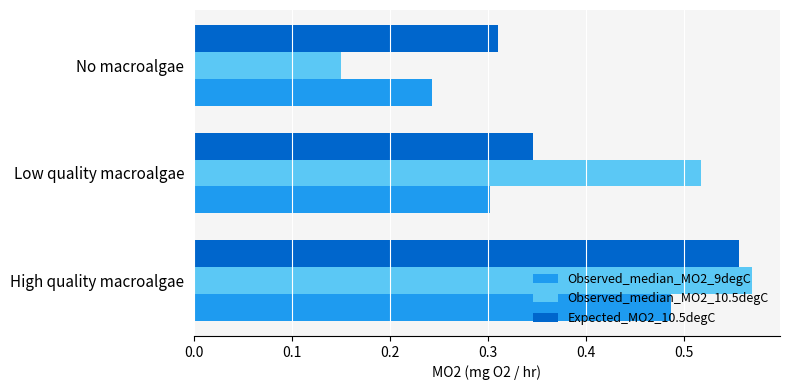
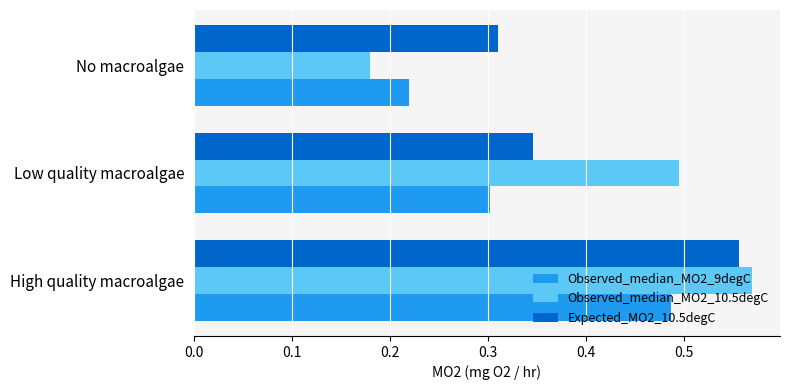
  {
    "Observed_median_MO2_9degC": {
-     "No macroalgae": 0.24,
+     "No macroalgae": 0.22,
      "Low quality macroalgae": 0.30,
      "High quality macroalgae": 0.49
    },
    "Observed_median_MO2_10.5degC": {
-     "No macroalgae": 0.15,
-     "Low quality macroalgae": 0.52,
+     "No macroalgae": 0.18,
+     "Low quality macroalgae": 0.50,
      "High quality macroalgae": 0.57
    },
    "Expected_MO2_10.5degC": {
      "No macroalgae": 0.31,
      "Low quality macroalgae": 0.35,
      "High quality macroalgae": 0.56
    }
  }
